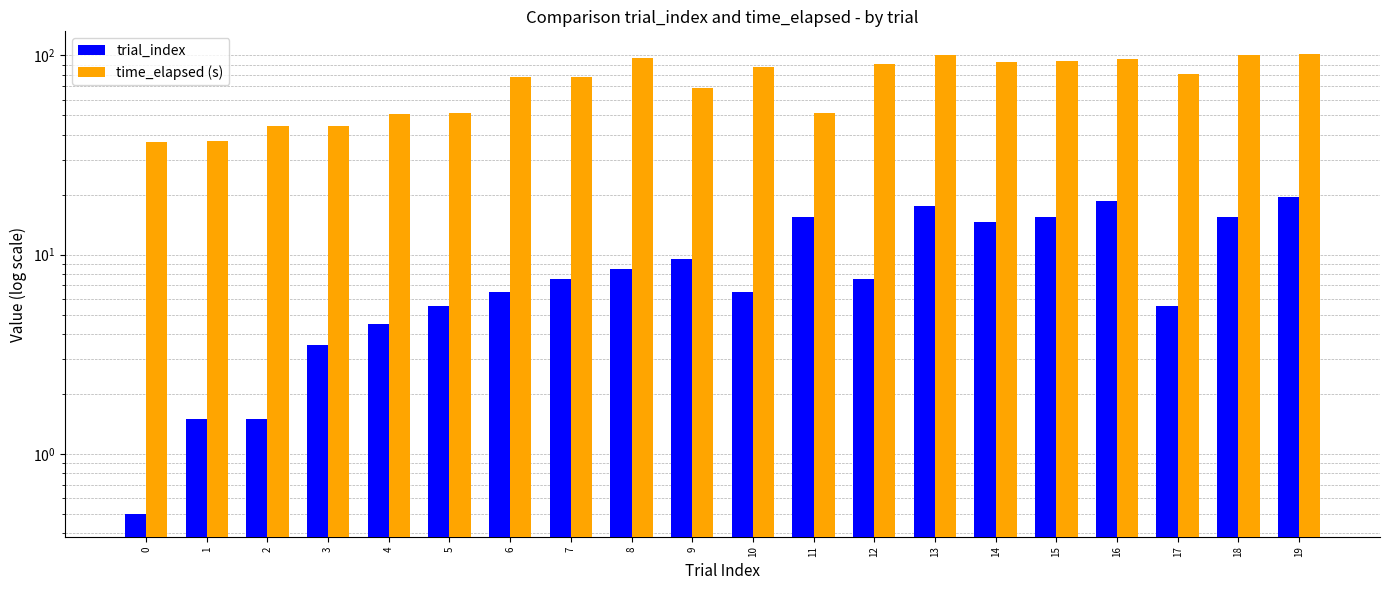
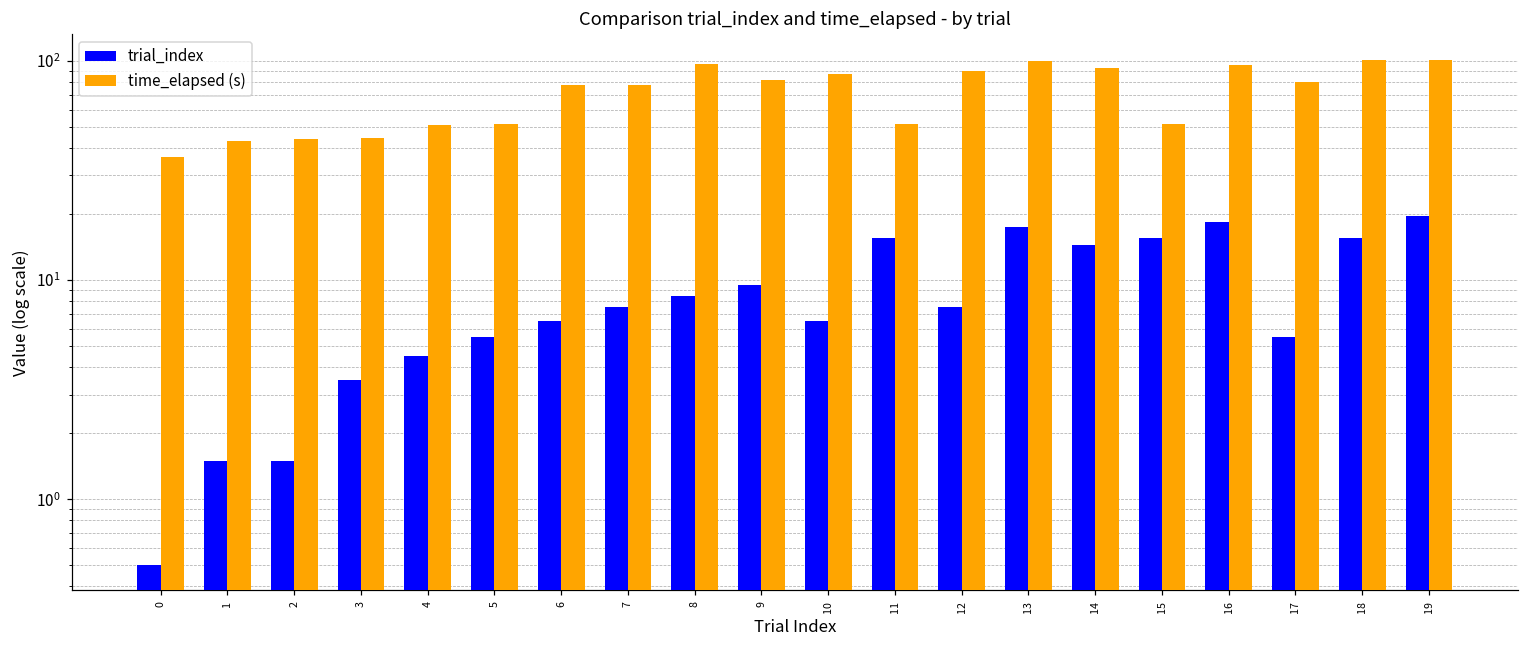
  {
    "trial_index": {
      "0": 0.50,
      "1": 1.5,
      "2": 1.5,
      "3": 3.5,
      "4": 4.5,
      "5": 5.5,
      "6": 6.5,
      "7": 7.5,
      "8": 8.5,
      "9": 10,
      "10": 6.5,
      "11": 16,
      "12": 7.5,
      "13": 18,
      "14": 15,
      "15": 16,
      "16": 19,
      "17": 5.5,
      "18": 16,
      "19": 20
    },
    "time_elapsed (s)": {
      "0": 37,
-     "1": 37,
+     "1": 43,
      "2": 44,
      "3": 44,
      "4": 51,
      "5": 51,
      "6": 77,
      "7": 78,
      "8": 100,
-     "9": 69,
+     "9": 82,
      "10": 90,
      "11": 52,
      "12": 90,
      "13": 100,
      "14": 90,
-     "15": 90,
+     "15": 52,
      "16": 100,
      "17": 80,
      "18": 100,
      "19": 100
    }
  }
